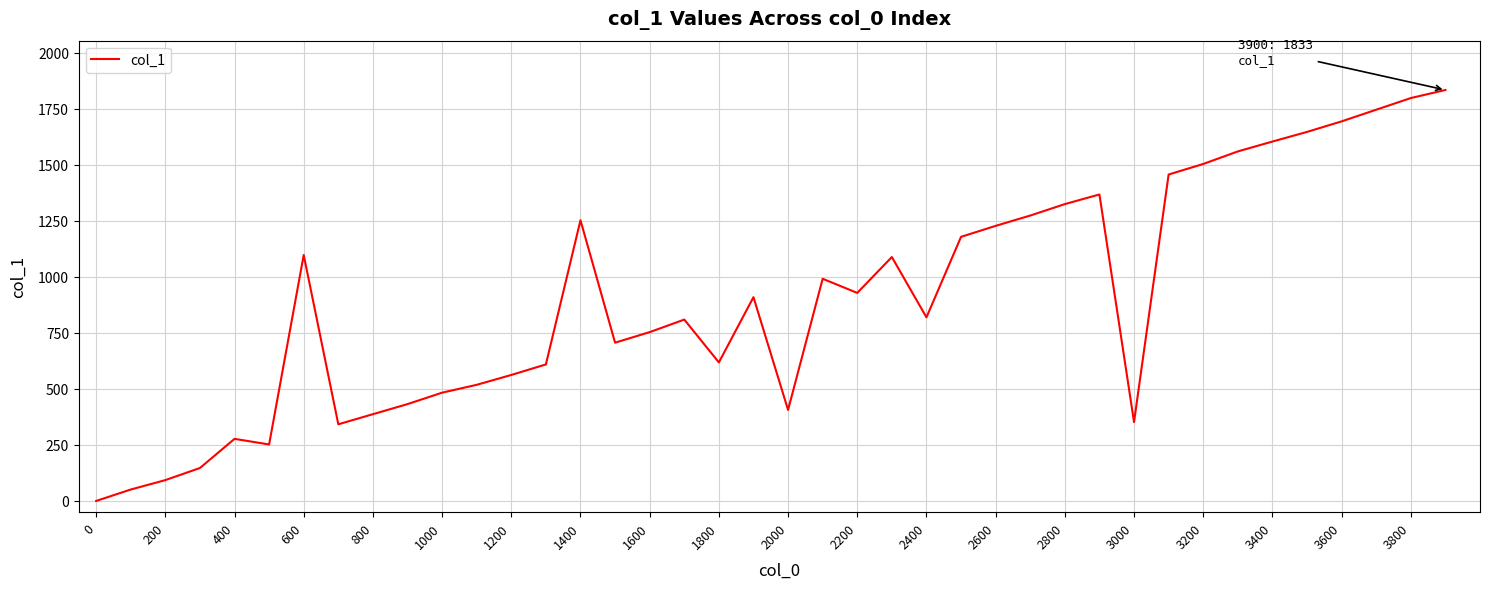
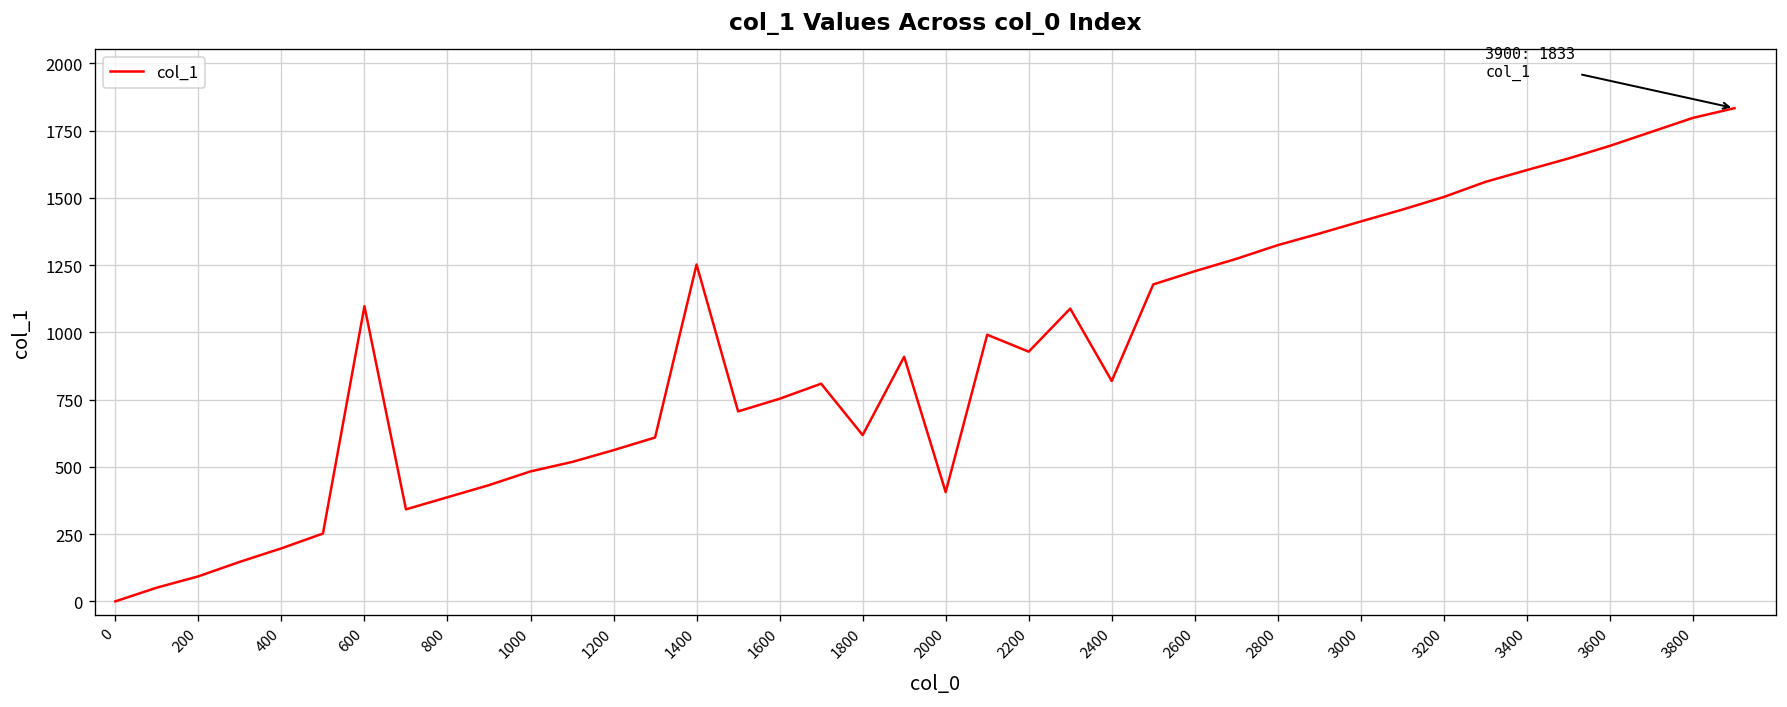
  {
    "0": 0,
    "200": 90,
-   "400": 280,
+   "400": 200,
    "600": 1100,
    "800": 390,
    "1000": 480,
    "1200": 560,
    "1400": 1250,
    "1600": 750,
    "1800": 620,
    "2000": 410,
    "2200": 930,
    "2400": 820,
    "2600": 1230,
    "2800": 1320,
-   "3000": 350,
+   "3000": 1410,
    "3200": 1500,
    "3400": 1600,
    "3600": 1690,
    "3800": 1800
  }
